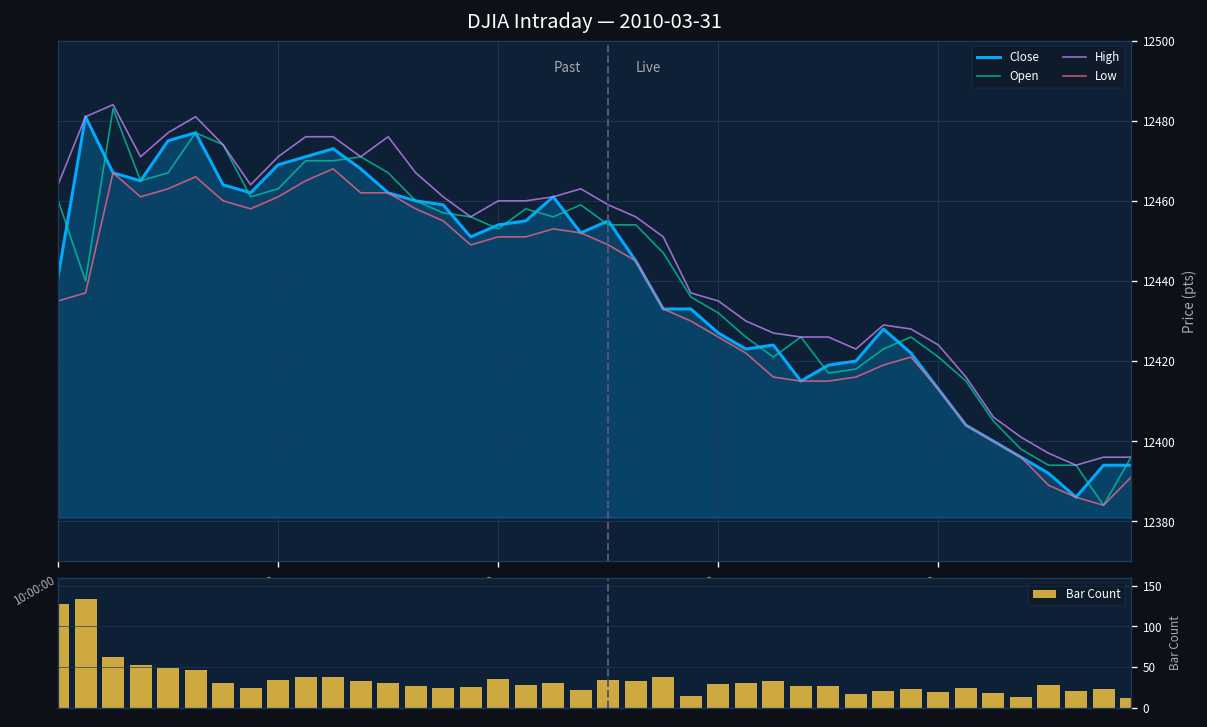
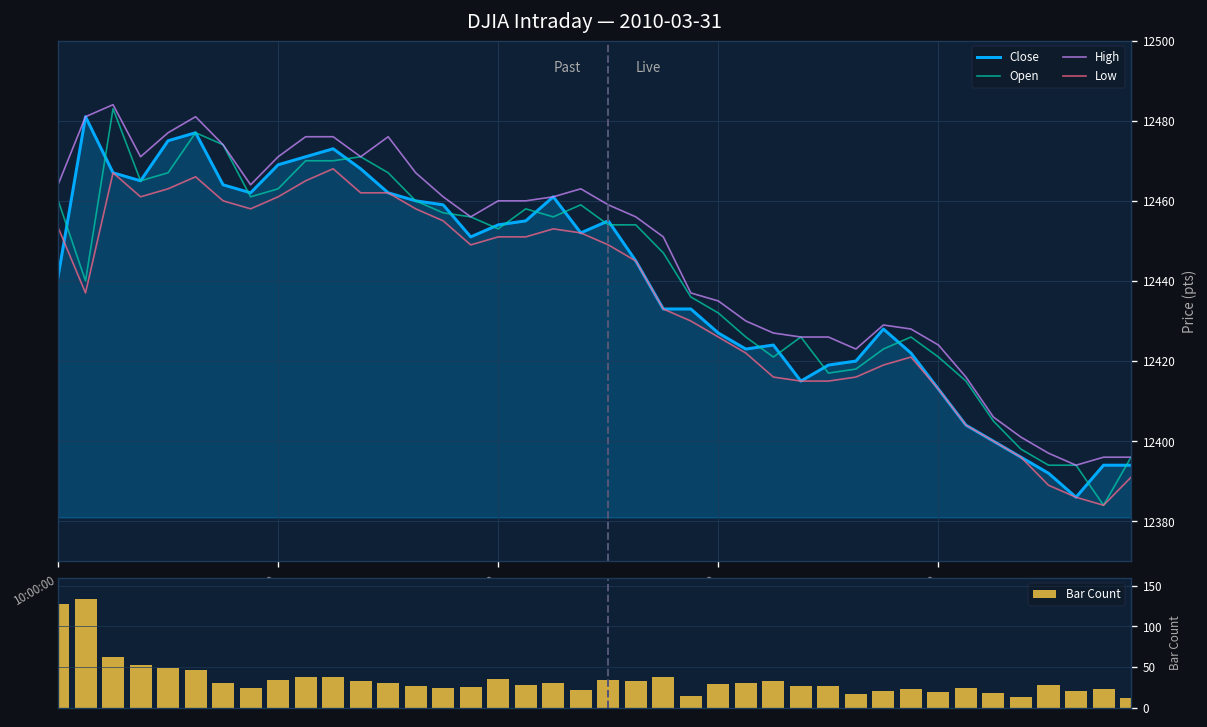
  {
    "DJIA Intraday — 2010-03-31": {
      "Close": {
        "10:00:00": 12441
      },
      "Open": {
        "10:00:00": 12460
      },
      "High": {
        "10:00:00": 12464
      },
      "Low": {
-       "10:00:00": 12435
+       "10:00:00": 12453
      }
    }
  }
